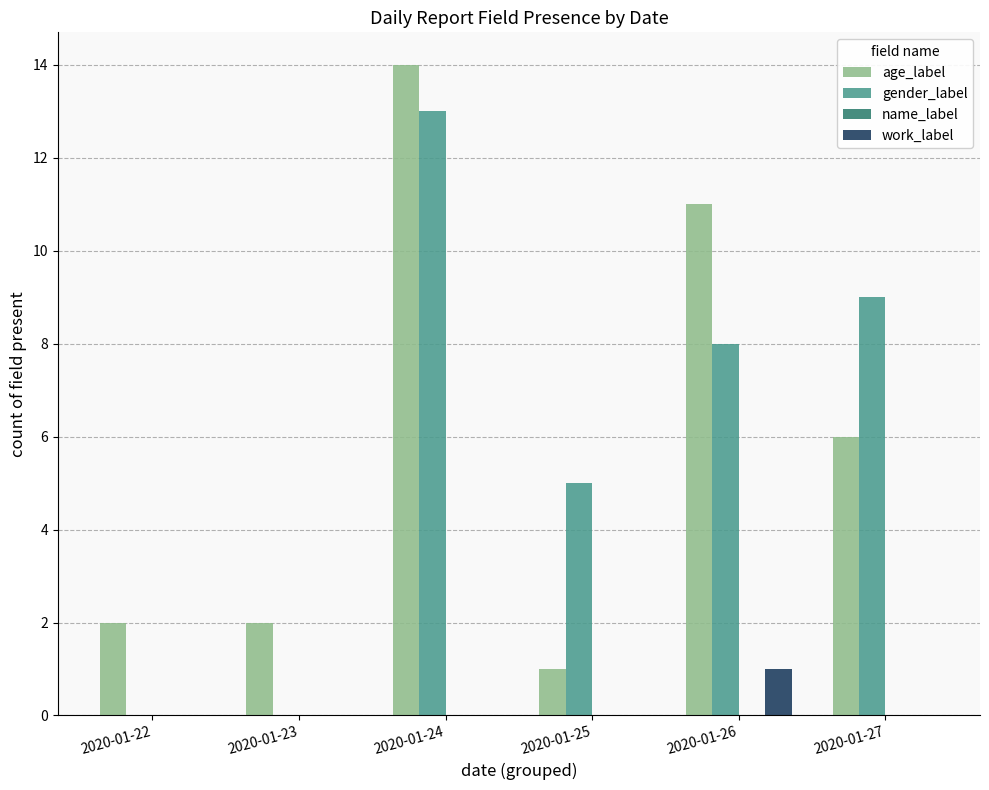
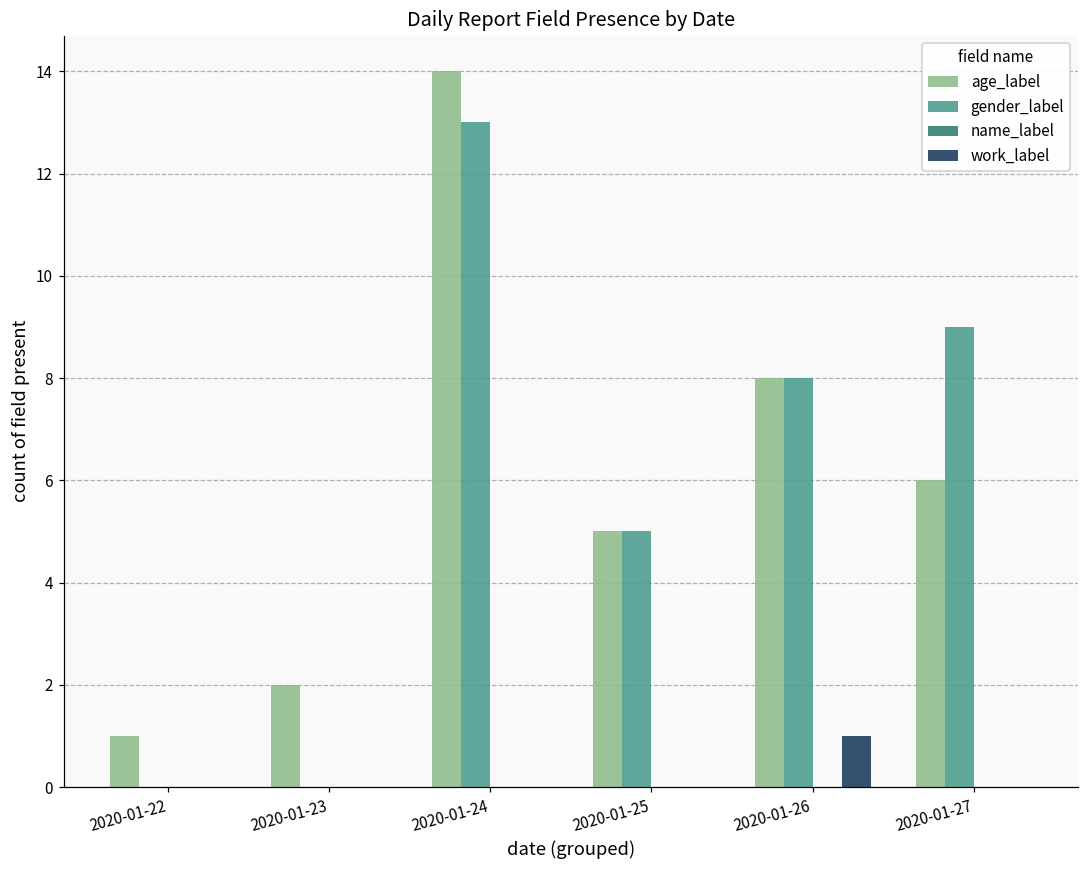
  {
    "age_label": {
-     "2020-01-22": 2,
+     "2020-01-22": 1,
      "2020-01-23": 2,
      "2020-01-24": 14,
-     "2020-01-25": 1,
-     "2020-01-26": 11,
+     "2020-01-25": 5,
+     "2020-01-26": 8,
      "2020-01-27": 6
    },
    "work_label": {
      "2020-01-22": 0,
      "2020-01-23": 0,
      "2020-01-24": 0,
      "2020-01-25": 0,
      "2020-01-26": 1,
      "2020-01-27": 0
    }
  }
